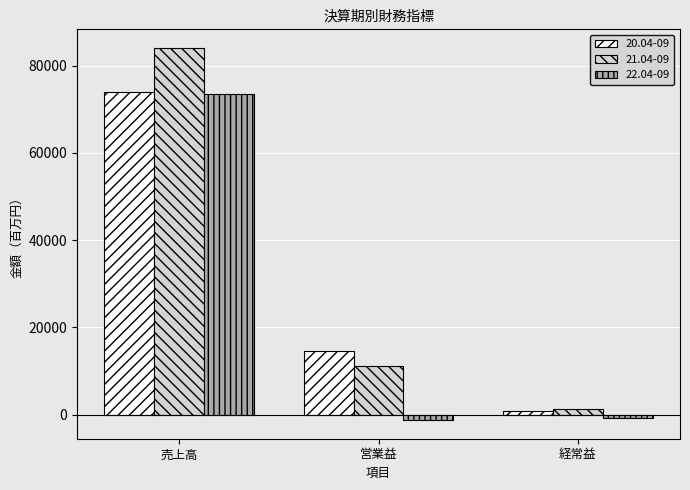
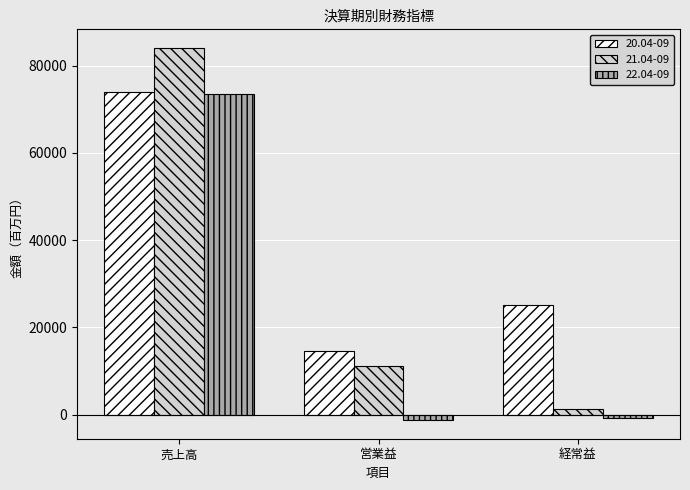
  {
    "20.04-09": {
      "売上高": 74000,
      "営業益": 15000,
-     "経常益": 1000
+     "経常益": 25000
    },
    "21.04-09": {
      "売上高": 84000,
      "営業益": 11000,
      "経常益": 1000
    },
    "22.04-09": {
      "売上高": 74000,
      "営業益": -1000,
      "経常益": -1000
    }
  }
